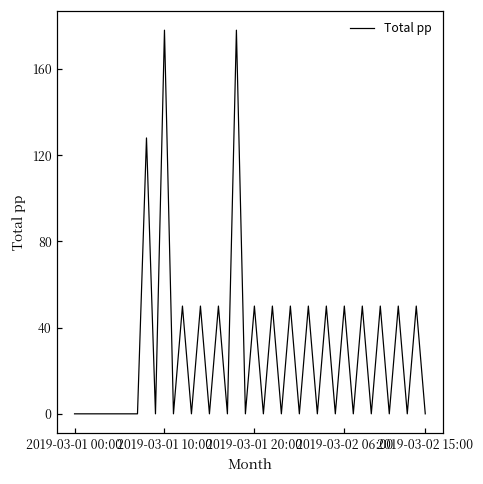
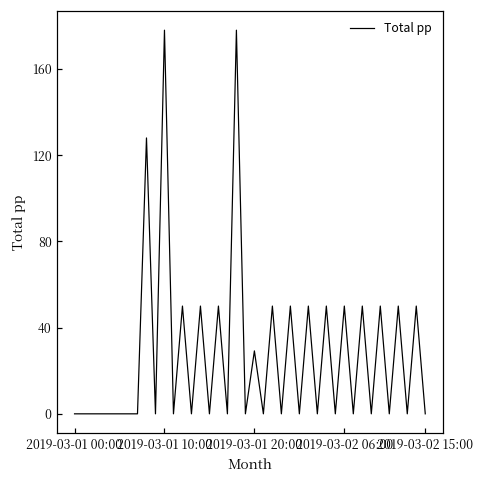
  {
    "2019-03-01 00:00": 0,
    "2019-03-01 10:00": 178,
-   "2019-03-01 20:00": 50
+   "2019-03-01 20:00": 29
  }
